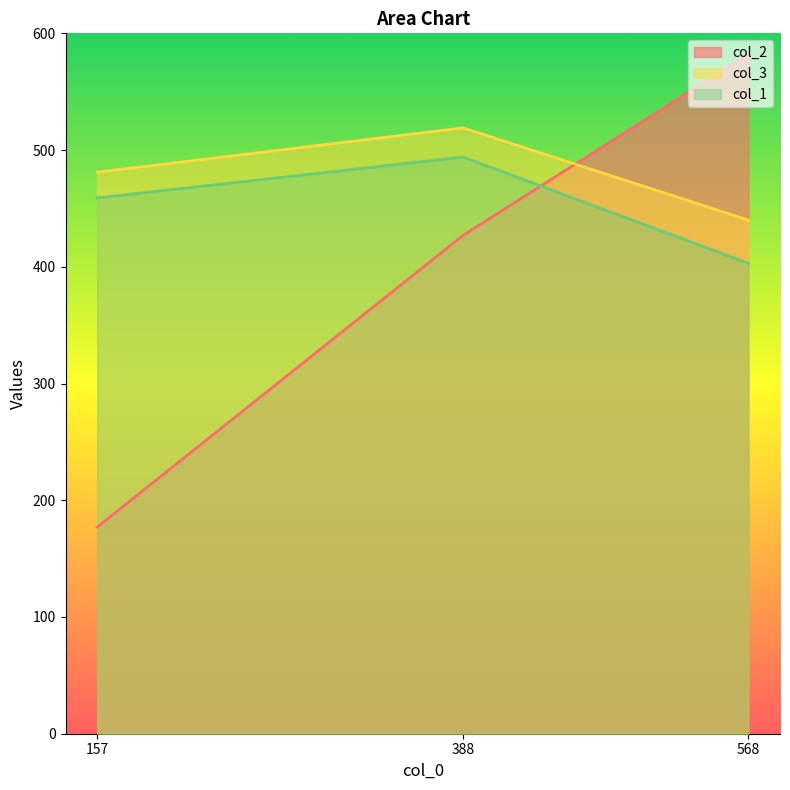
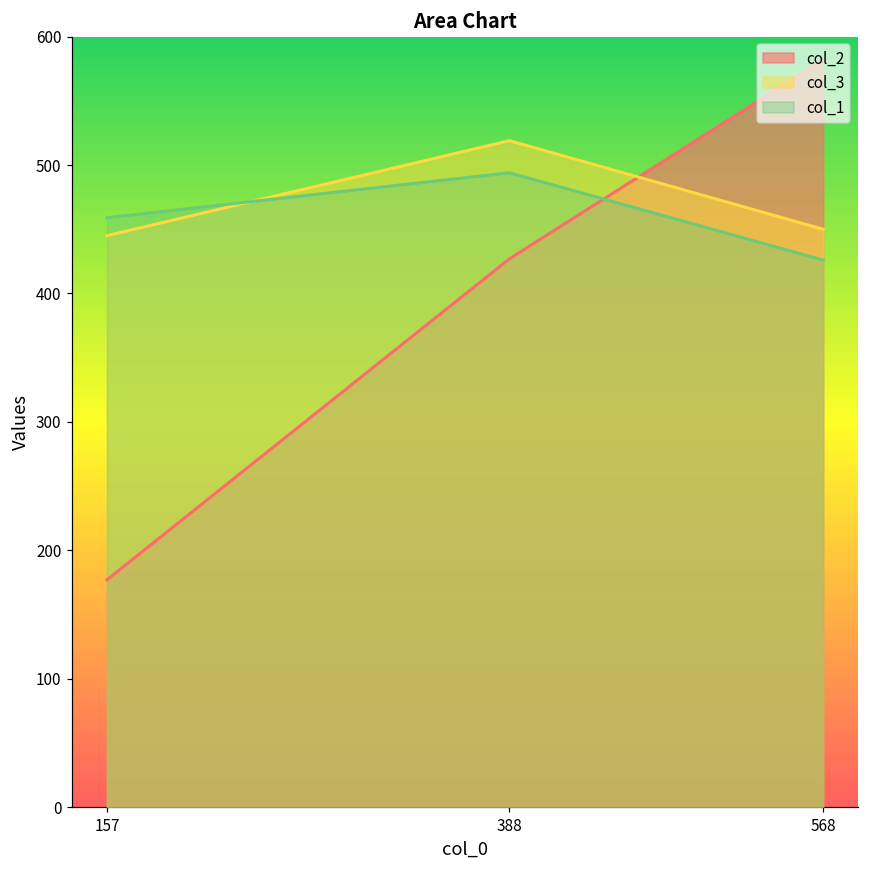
  {
    "col_2": {
      "157": 177,
      "388": 427
    },
    "col_3": {
-     "157": 481,
+     "157": 445,
      "388": 519,
-     "568": 440
+     "568": 450
    },
    "col_1": {
      "157": 459,
      "388": 494,
-     "568": 403
+     "568": 426
    }
  }
